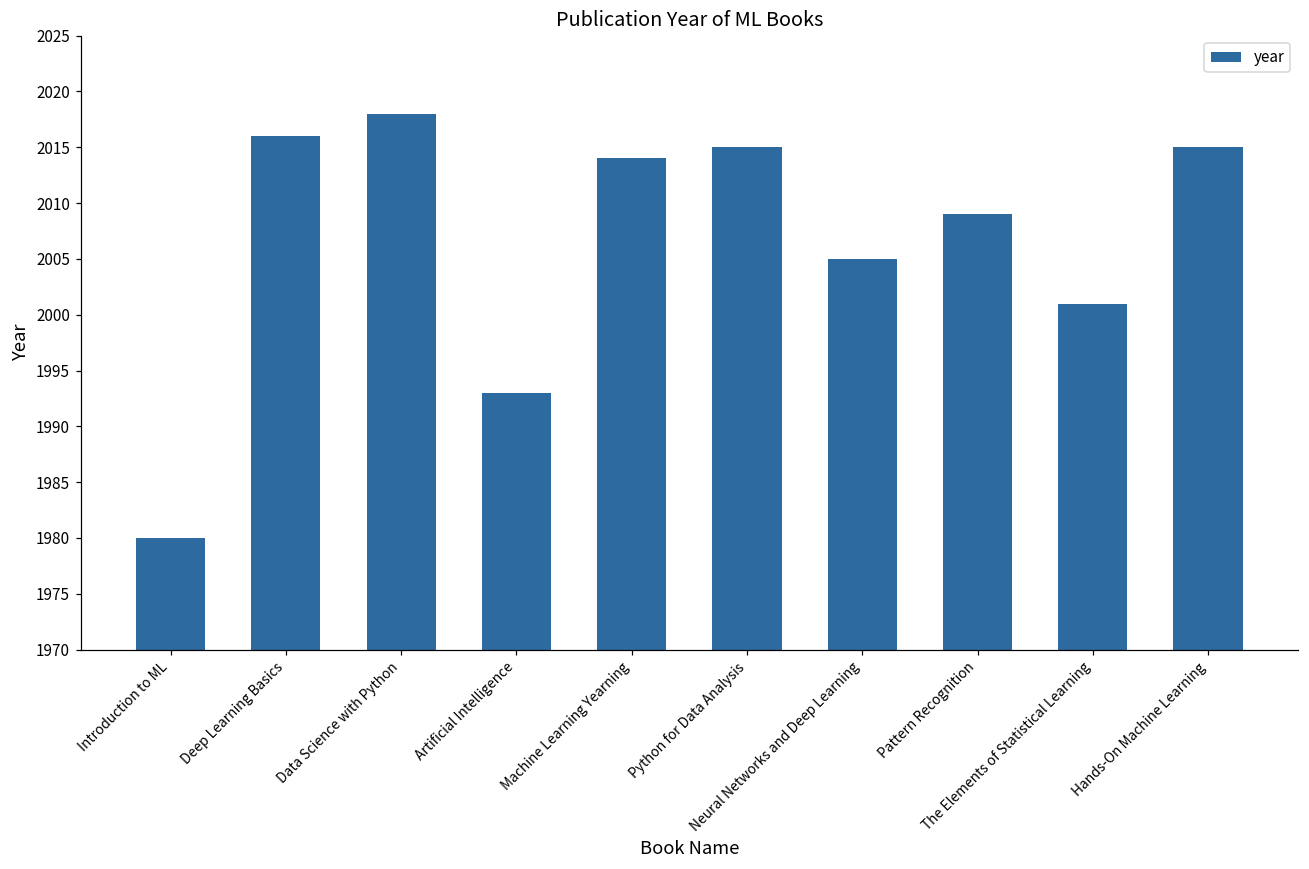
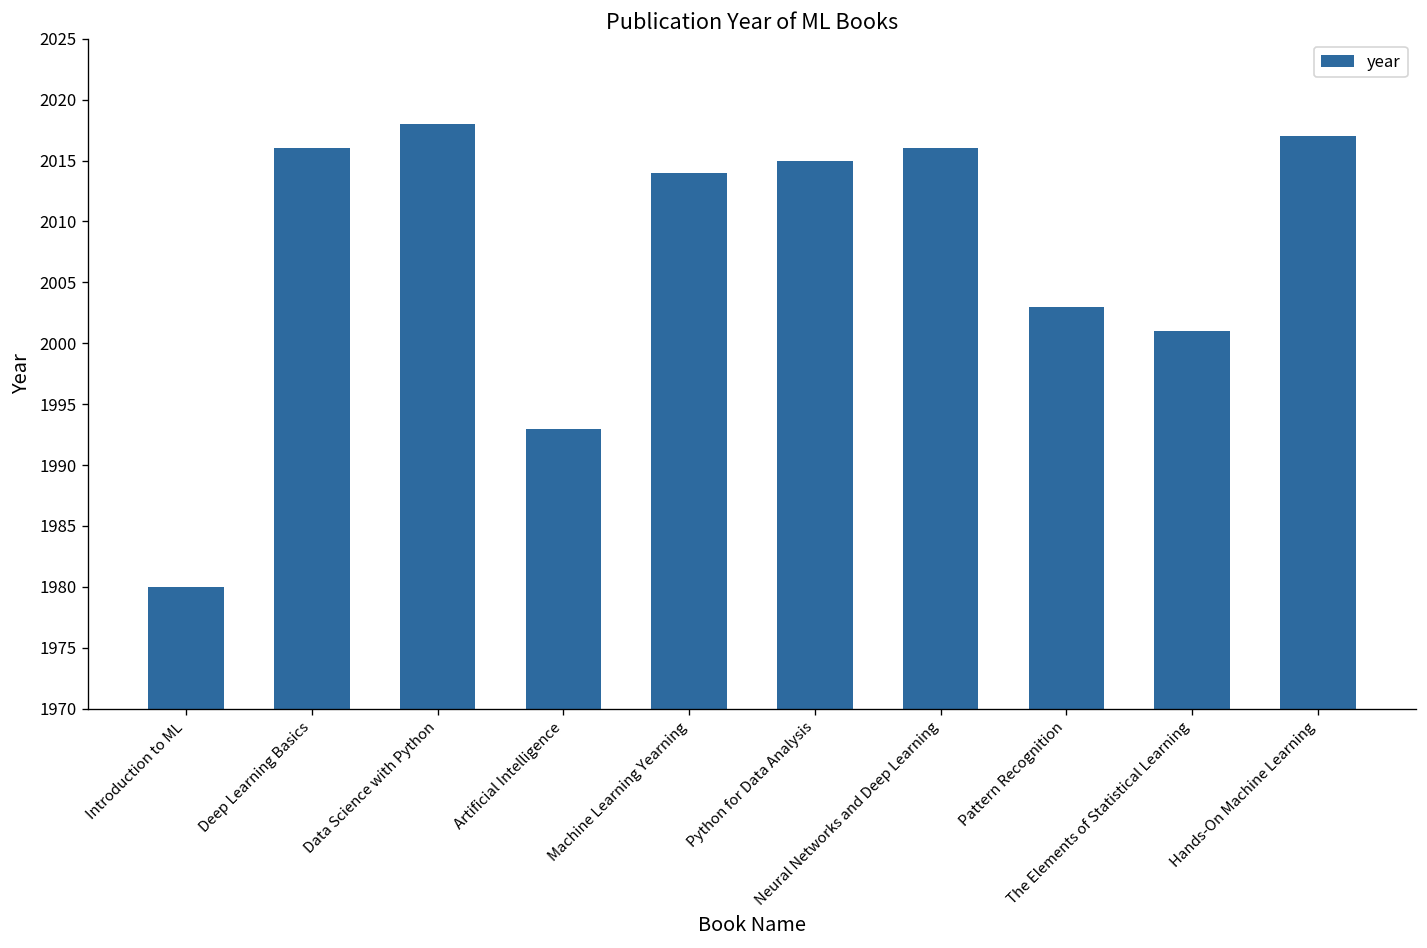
  {
    "Introduction to ML": 1980,
    "Deep Learning Basics": 2016,
    "Data Science with Python": 2018,
    "Artificial Intelligence": 1993,
    "Machine Learning Yearning": 2014,
    "Python for Data Analysis": 2015,
-   "Neural Networks and Deep Learning": 2005,
-   "Pattern Recognition": 2009,
+   "Neural Networks and Deep Learning": 2016,
+   "Pattern Recognition": 2003,
    "The Elements of Statistical Learning": 2001,
-   "Hands-On Machine Learning": 2015
+   "Hands-On Machine Learning": 2017
  }
